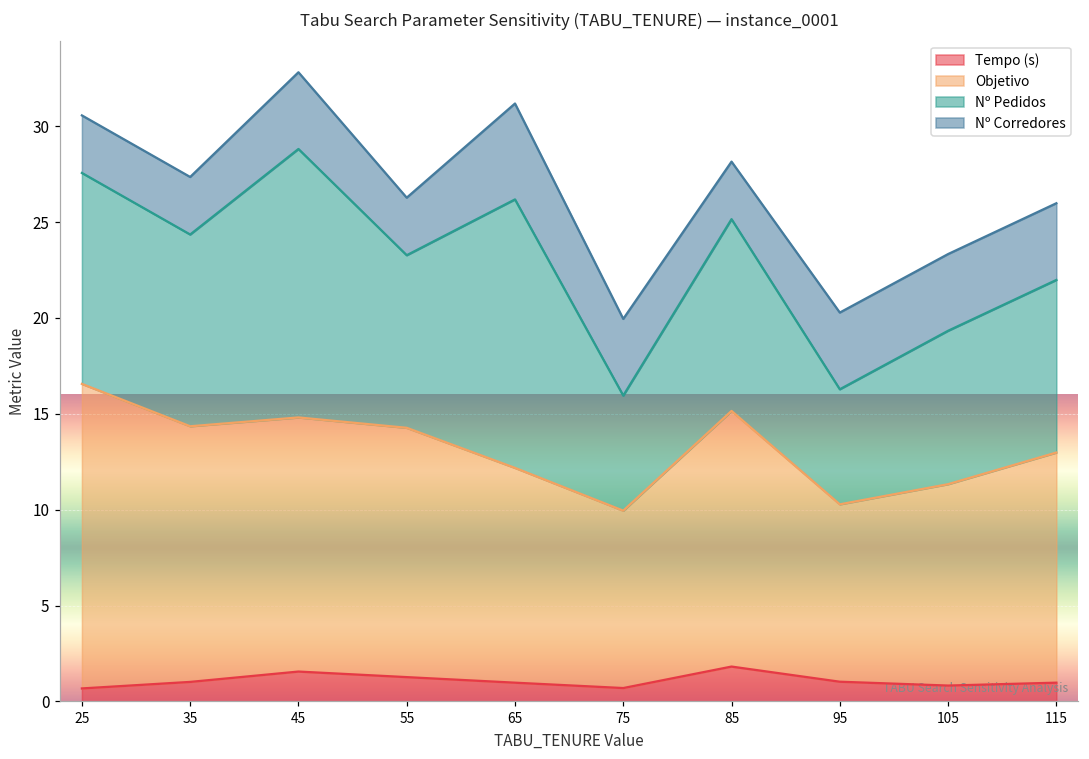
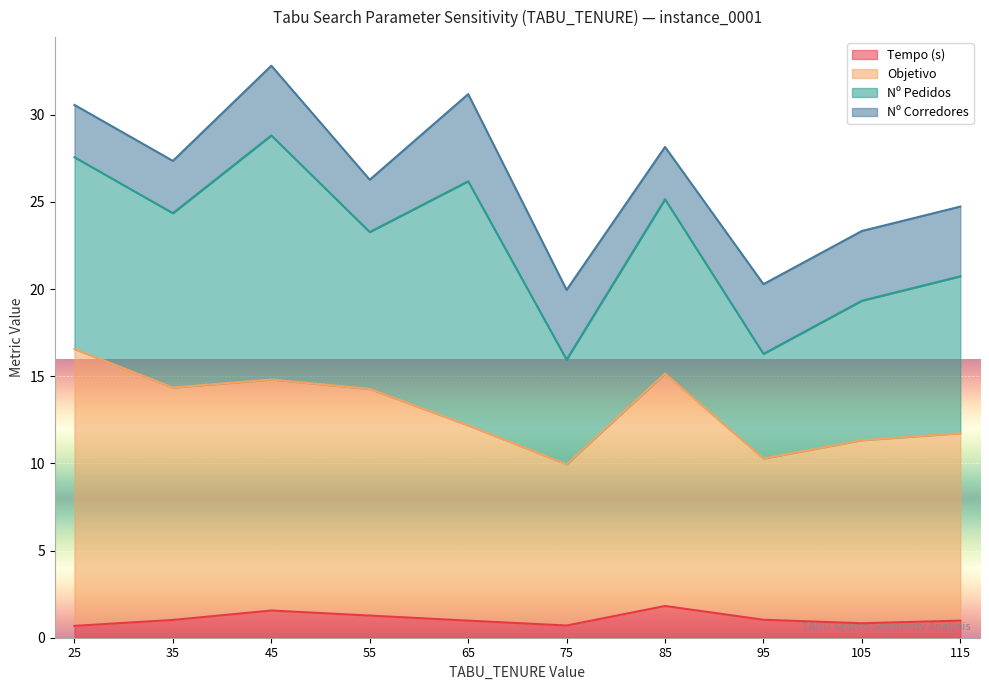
  {
    "Tempo (s)": {
      "25": 0.7,
      "35": 1.0,
      "45": 1.6,
      "55": 1.3,
      "65": 1.0,
      "75": 0.7,
      "85": 1.8,
      "95": 1.0,
      "105": 0.8,
      "115": 1.0
    },
    "Objetivo": {
      "25": 15.9,
      "35": 13.3,
      "45": 13.3,
      "55": 13.0,
      "65": 11.2,
      "75": 9.3,
      "85": 13.3,
      "95": 9.3,
      "105": 10.5,
-     "115": 12.0
+     "115": 10.8
    }
  }
